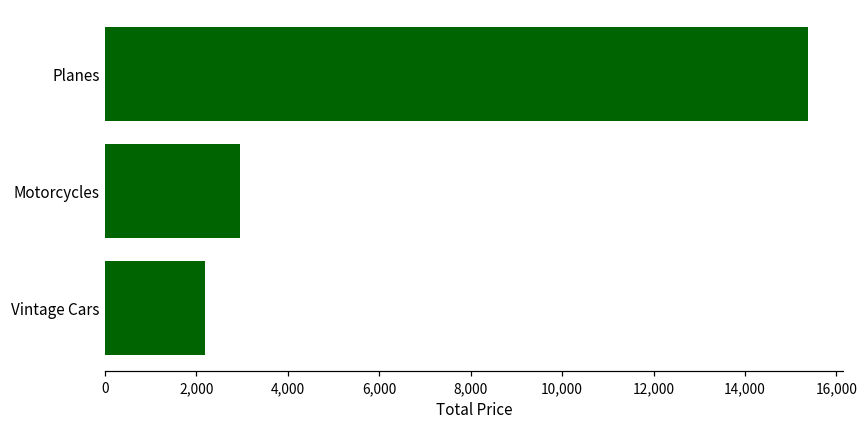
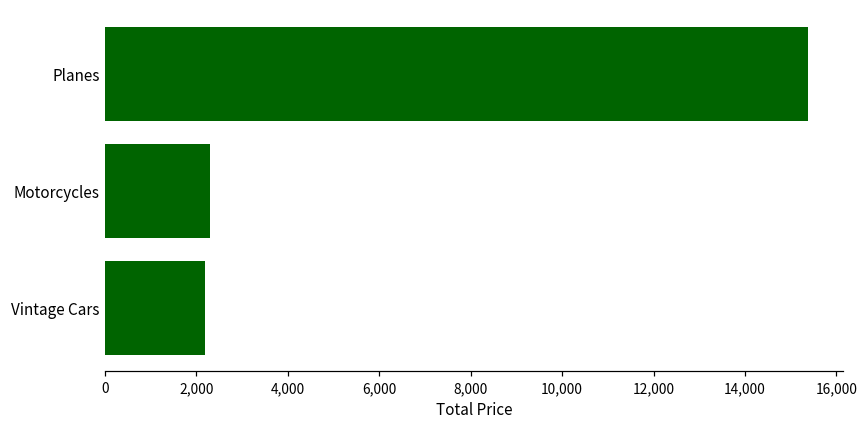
  {
    "Planes": "15,400",
-   "Motorcycles": "2,900",
+   "Motorcycles": "2,300",
    "Vintage Cars": "2,200"
  }
